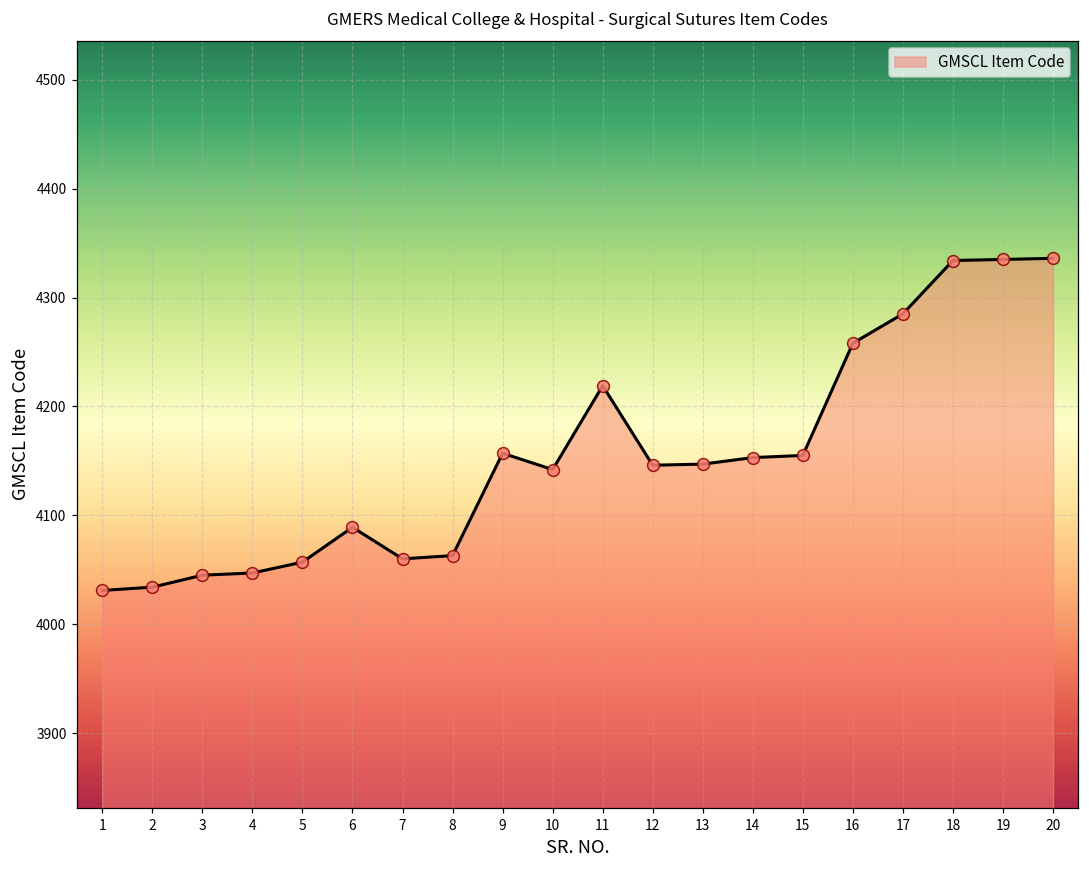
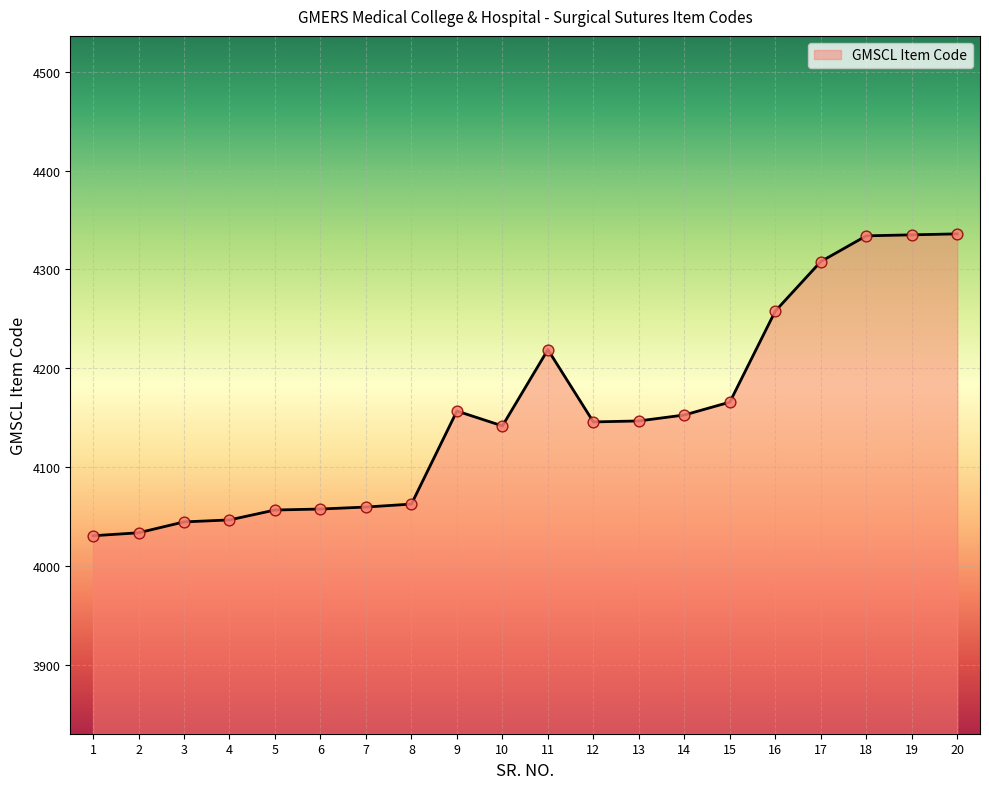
  {
    "1": 4030,
    "2": 4030,
    "3": 4050,
    "4": 4050,
    "5": 4060,
-   "6": 4090,
+   "6": 4060,
    "7": 4060,
    "8": 4060,
    "9": 4160,
    "10": 4140,
    "11": 4220,
    "12": 4150,
    "13": 4150,
    "14": 4150,
-   "15": 4160,
+   "15": 4170,
    "16": 4260,
-   "17": 4290,
+   "17": 4310,
    "18": 4330,
    "19": 4340,
    "20": 4340
  }
